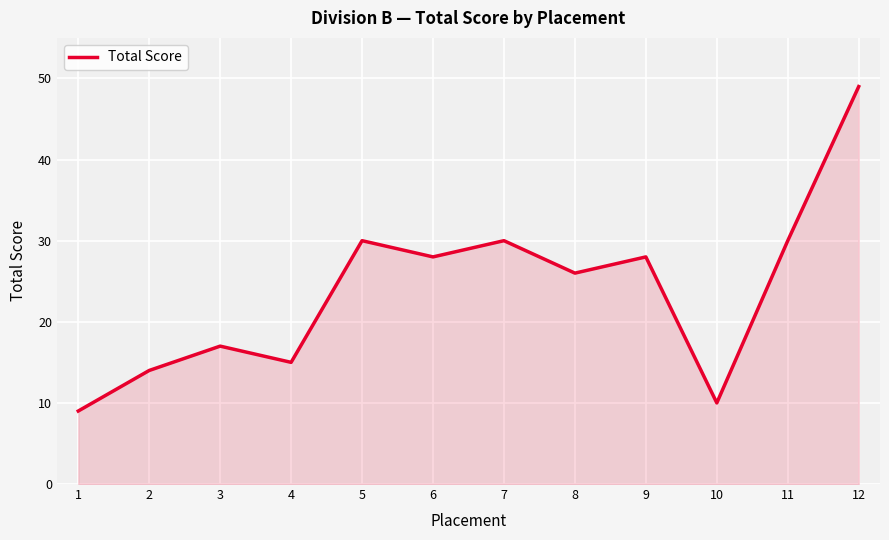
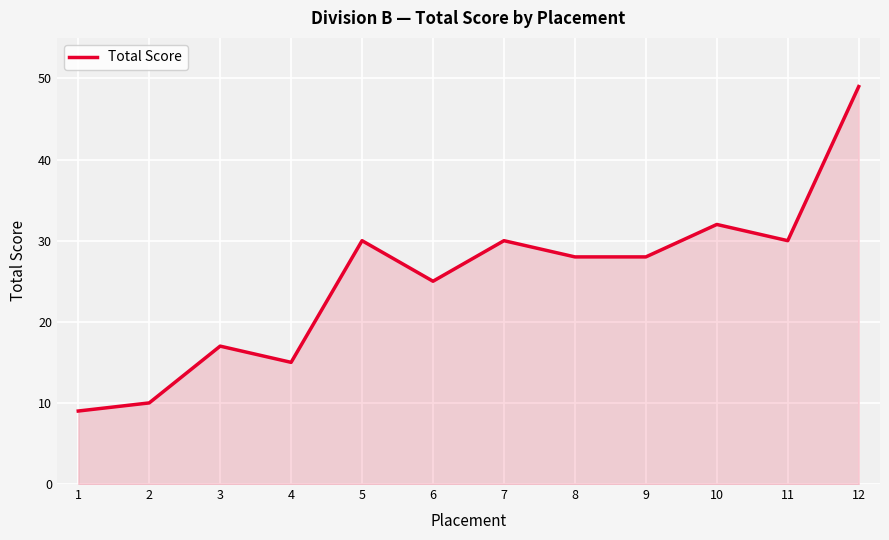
  {
    "1": 9,
-   "2": 14,
+   "2": 10,
    "3": 17,
    "4": 15,
    "5": 30,
-   "6": 28,
+   "6": 25,
    "7": 30,
-   "8": 26,
+   "8": 28,
    "9": 28,
-   "10": 10,
+   "10": 32,
    "11": 30,
    "12": 49
  }
